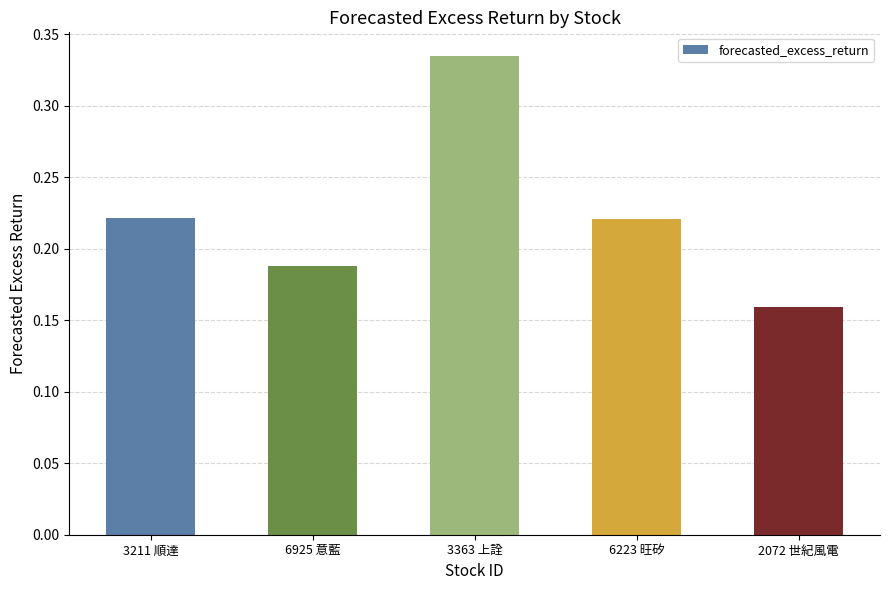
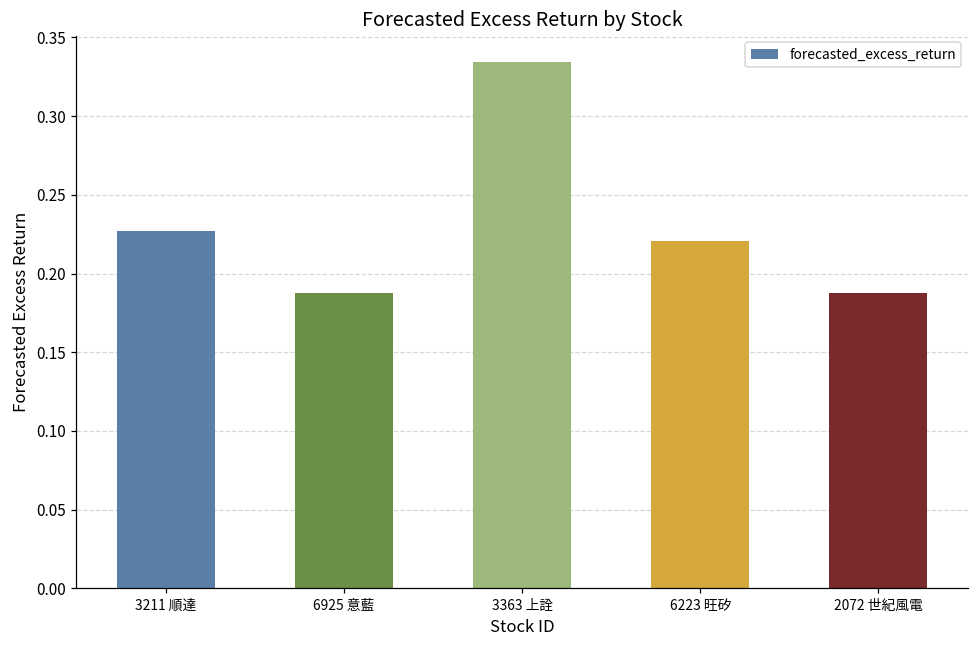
  {
-   "3211 順達": 0.221,
+   "3211 順達": 0.227,
    "6925 意藍": 0.188,
    "3363 上詮": 0.335,
    "6223 旺矽": 0.220,
-   "2072 世紀風電": 0.159
+   "2072 世紀風電": 0.188
  }
